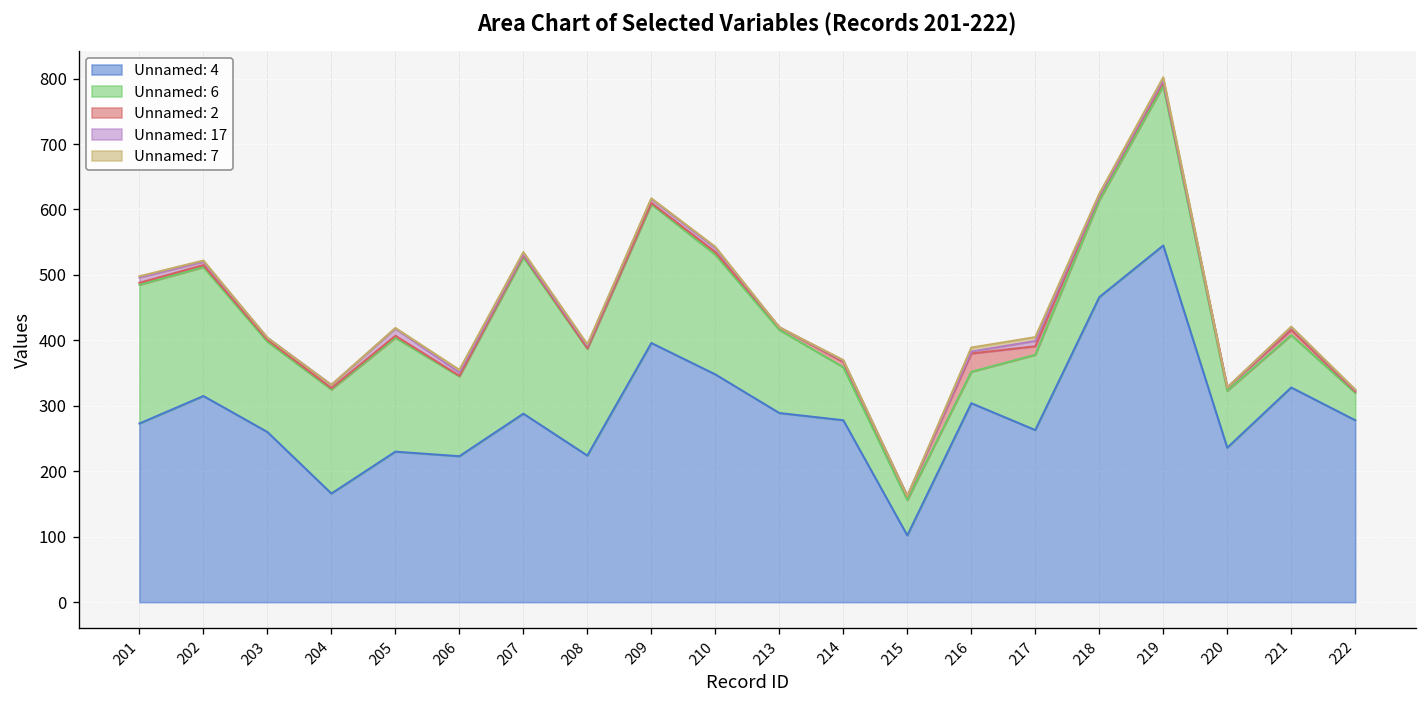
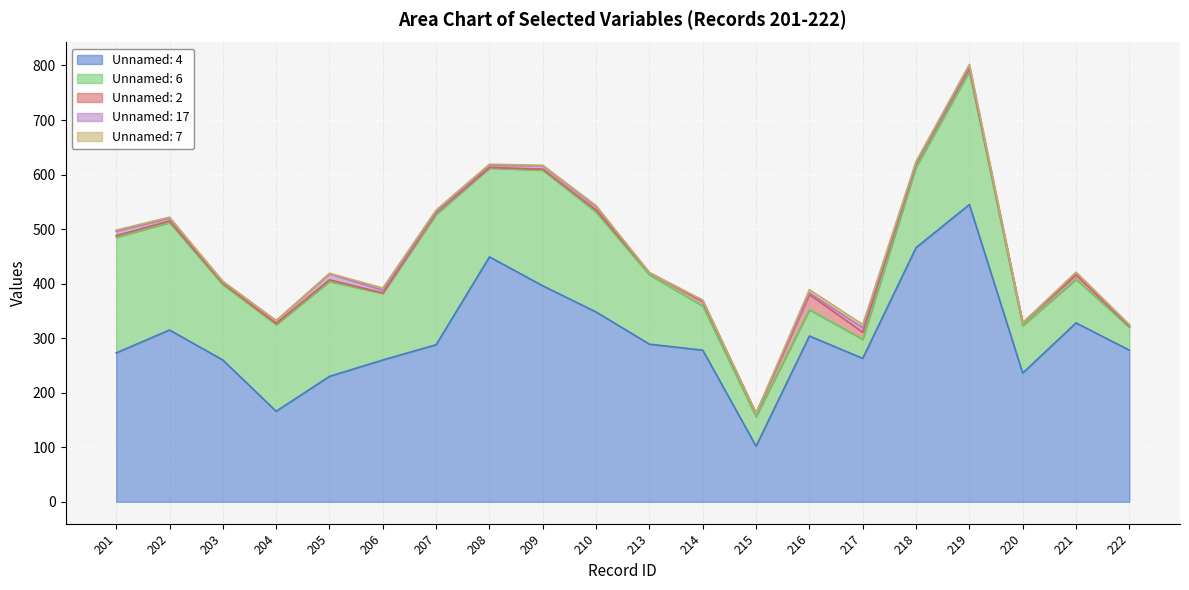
  {
    "Unnamed: 4": {
      "201": 270,
      "202": 320,
      "203": 260,
      "204": 170,
      "205": 230,
-     "206": 220,
+     "206": 260,
      "207": 290,
-     "208": 220,
+     "208": 450,
      "209": 400,
      "210": 350,
      "213": 290,
      "214": 280,
      "215": 100,
      "216": 300,
      "217": 260,
      "218": 470,
      "219": 550,
      "220": 240,
      "221": 330,
      "222": 280
    },
    "Unnamed: 6": {
      "214": 80,
      "215": 50,
      "216": 50,
-     "217": 120,
+     "217": 40,
      "218": 150,
      "219": 240,
      "220": 90,
      "221": 80
    },
    "Unnamed: 2": {
      "217": 10
    },
    "Unnamed: 17": {
      "217": 10
    },
    "Unnamed: 7": {
      "216": 10,
      "217": 10
    }
  }
